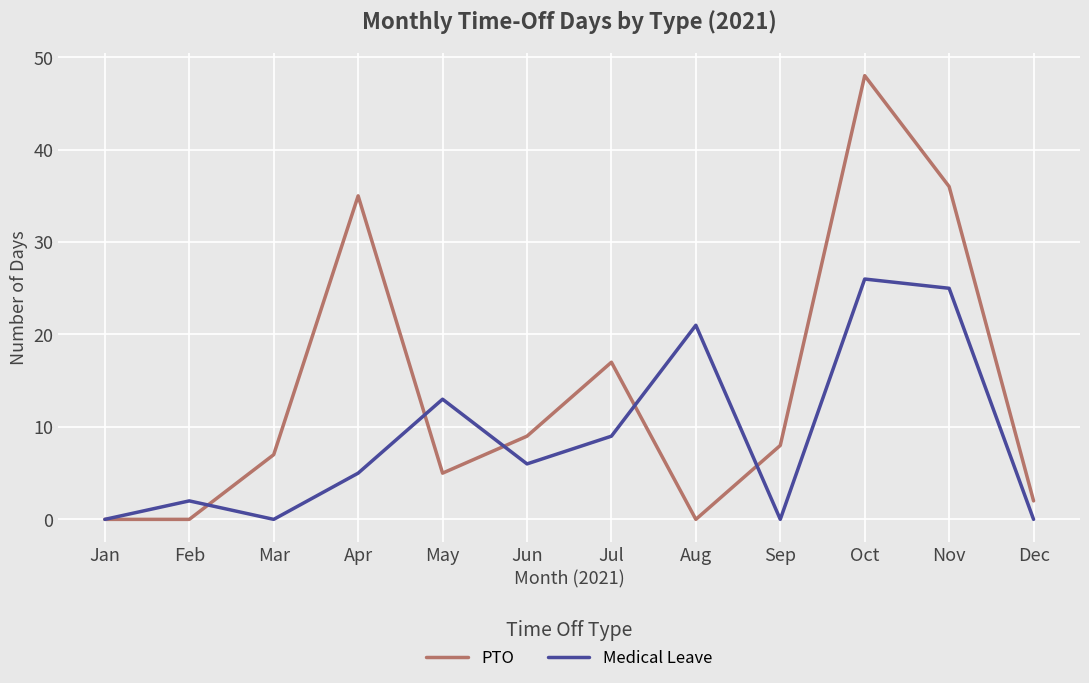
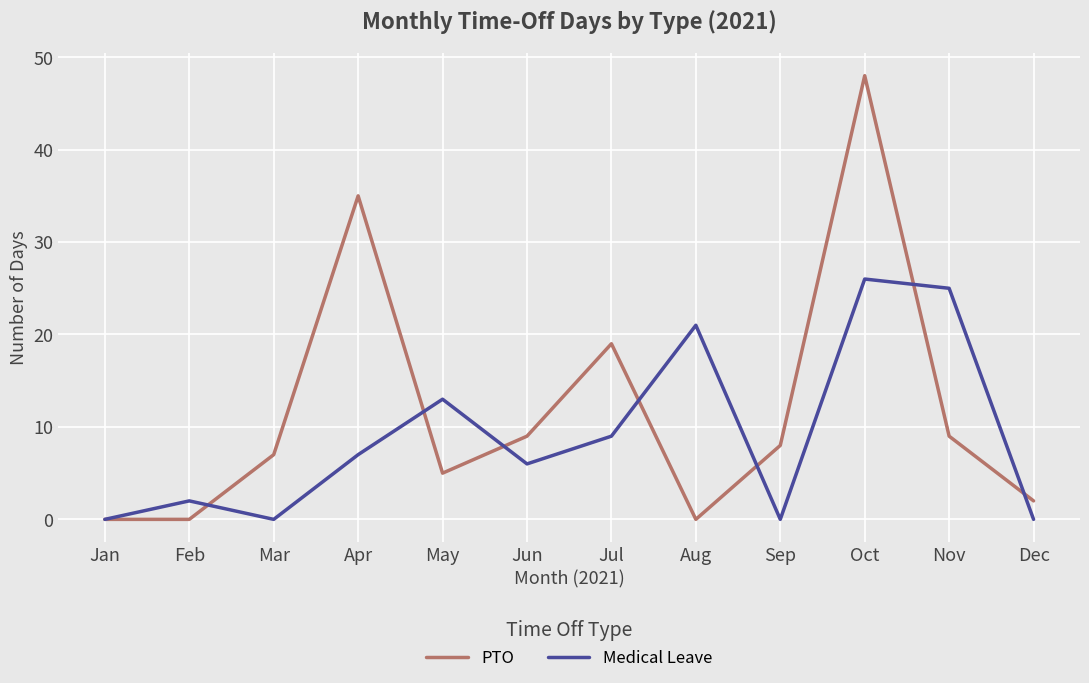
  {
    "PTO": {
      "Feb": 0,
      "Mar": 7,
      "Apr": 35,
      "May": 5,
      "Jun": 9,
-     "Jul": 17,
+     "Jul": 19,
      "Aug": 0,
      "Sep": 8,
      "Oct": 48,
-     "Nov": 36,
+     "Nov": 9,
      "Dec": 2
    },
    "Medical Leave": {
      "Feb": 2,
      "Mar": 0,
-     "Apr": 5,
+     "Apr": 7,
      "May": 13,
      "Jun": 6,
      "Jul": 9,
      "Aug": 21,
      "Sep": 0,
      "Oct": 26,
      "Nov": 25,
      "Dec": 0
    }
  }
